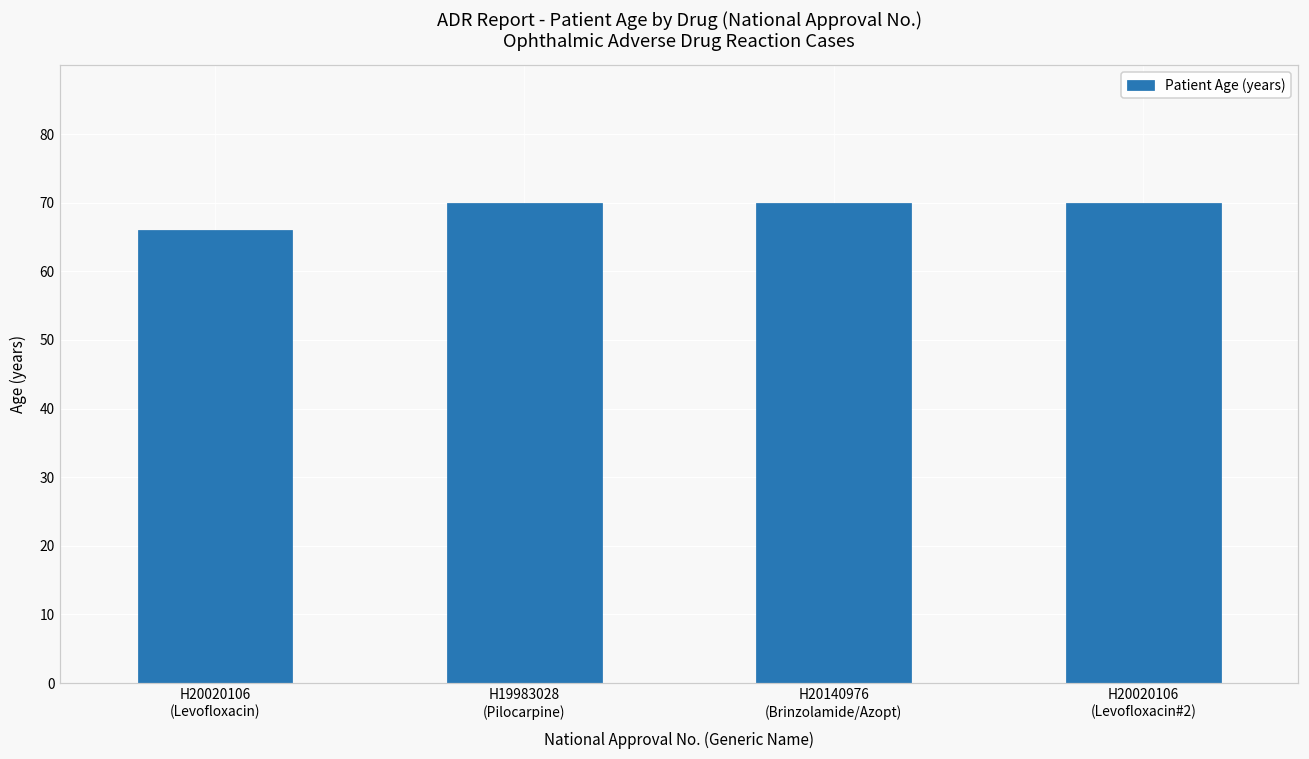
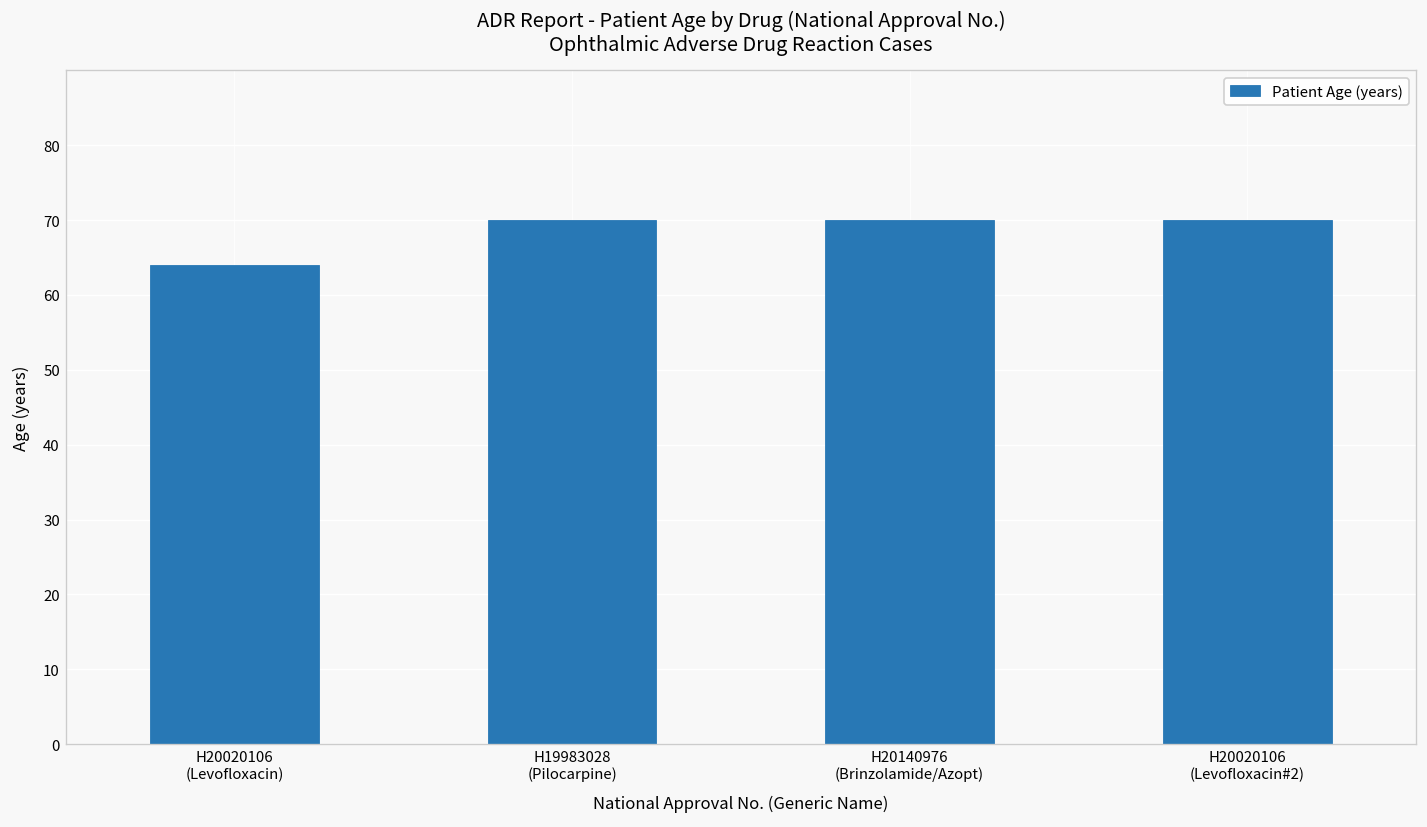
  {
-   "H20020106 (Levofloxacin)": 66,
+   "H20020106 (Levofloxacin)": 64,
    "H19983028 (Pilocarpine)": 70,
    "H20140976 (Brinzolamide/Azopt)": 70,
    "H20020106 (Levofloxacin#2)": 70
  }
